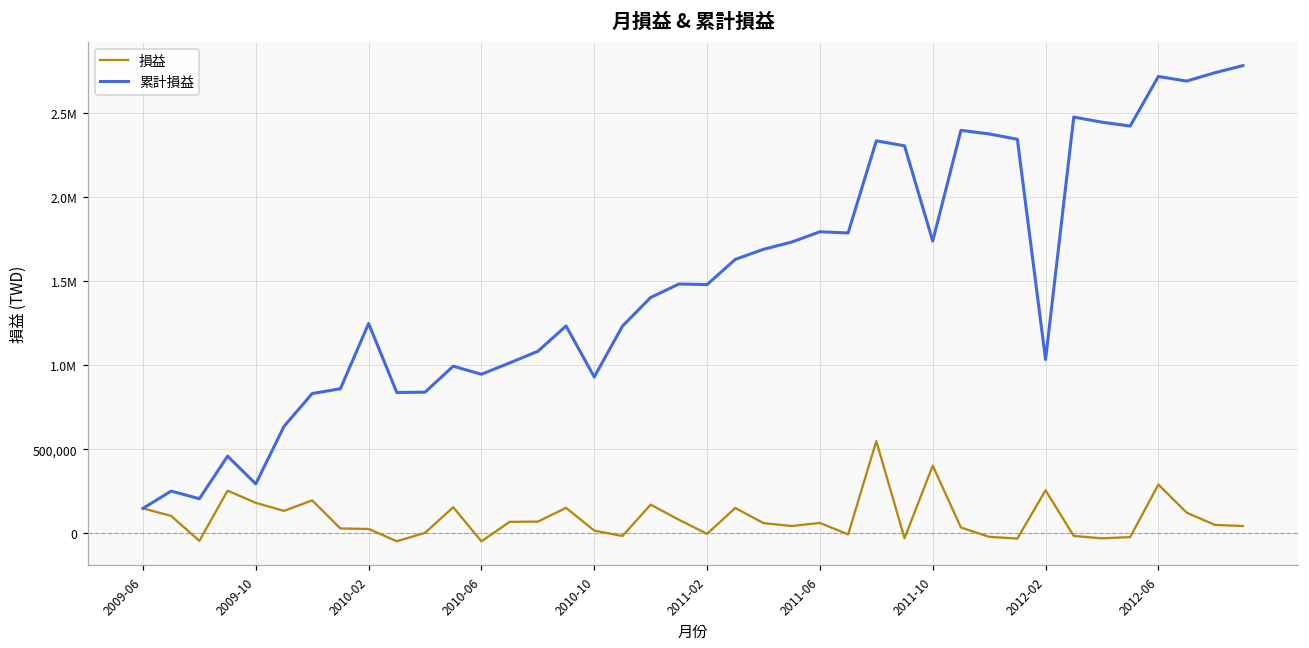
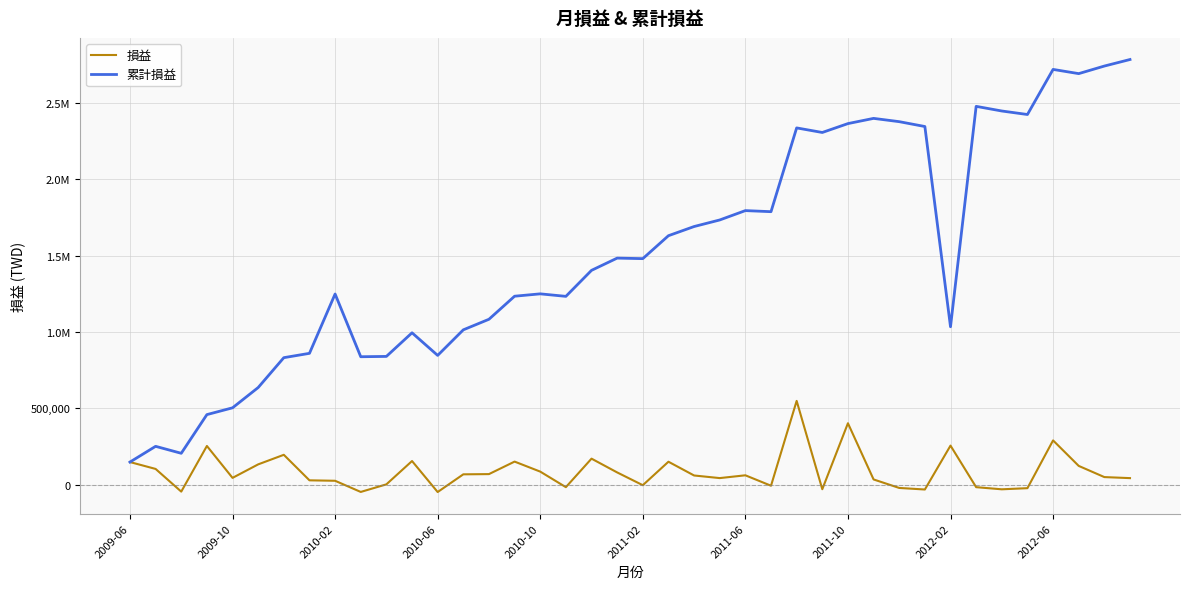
  {
    "損益": {
-     "2009-10": "180,000",
+     "2009-10": "40,000",
      "2010-02": "30,000",
      "2010-06": "-50,000",
-     "2010-10": "20,000",
+     "2010-10": "90,000",
      "2011-02": "0",
      "2011-06": "60,000",
      "2011-10": "400,000",
      "2012-02": "260,000",
      "2012-06": "290,000"
    },
    "累計損益": {
-     "2009-10": "290,000",
+     "2009-10": "500,000",
      "2010-02": "1,250,000",
-     "2010-06": "950,000",
-     "2010-10": "930,000",
+     "2010-06": "850,000",
+     "2010-10": "1,250,000",
      "2011-02": "1,480,000",
      "2011-06": "1,800,000",
-     "2011-10": "1,740,000",
+     "2011-10": "2,370,000",
      "2012-02": "1,030,000",
      "2012-06": "2,720,000"
    }
  }
